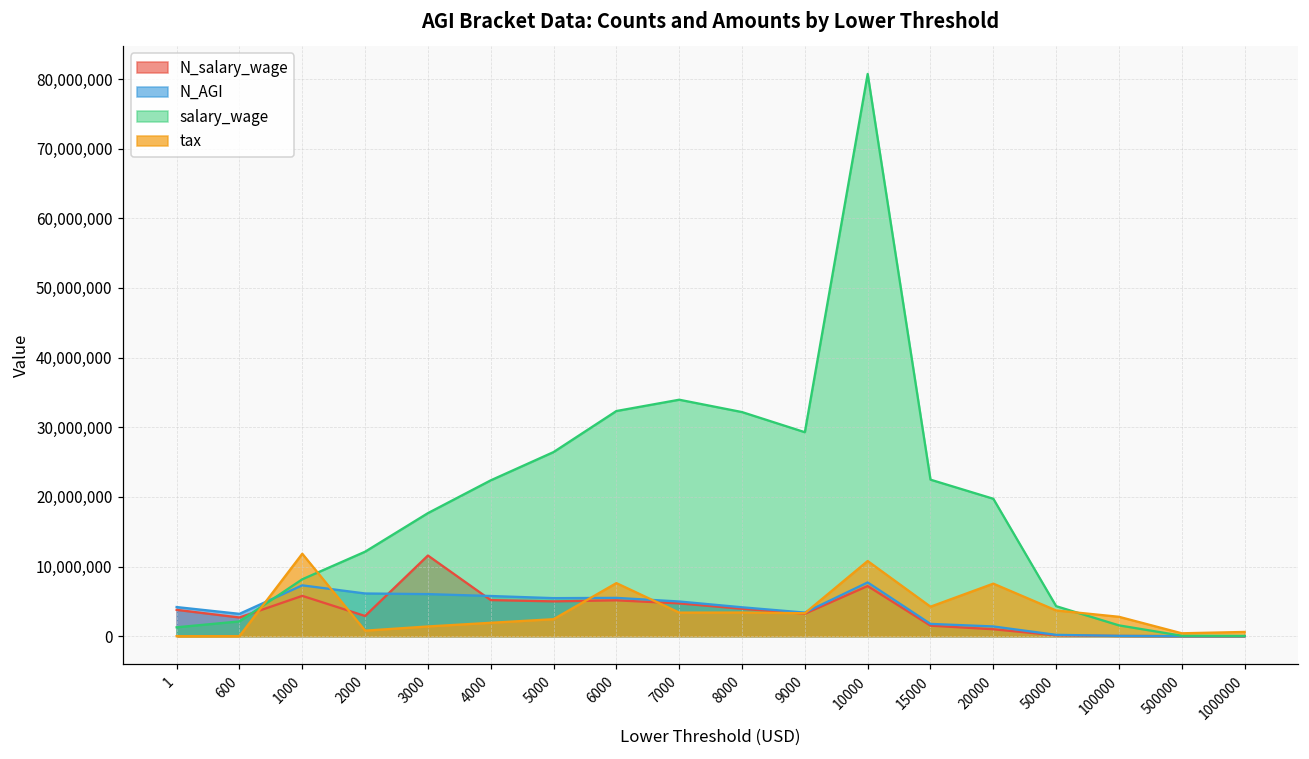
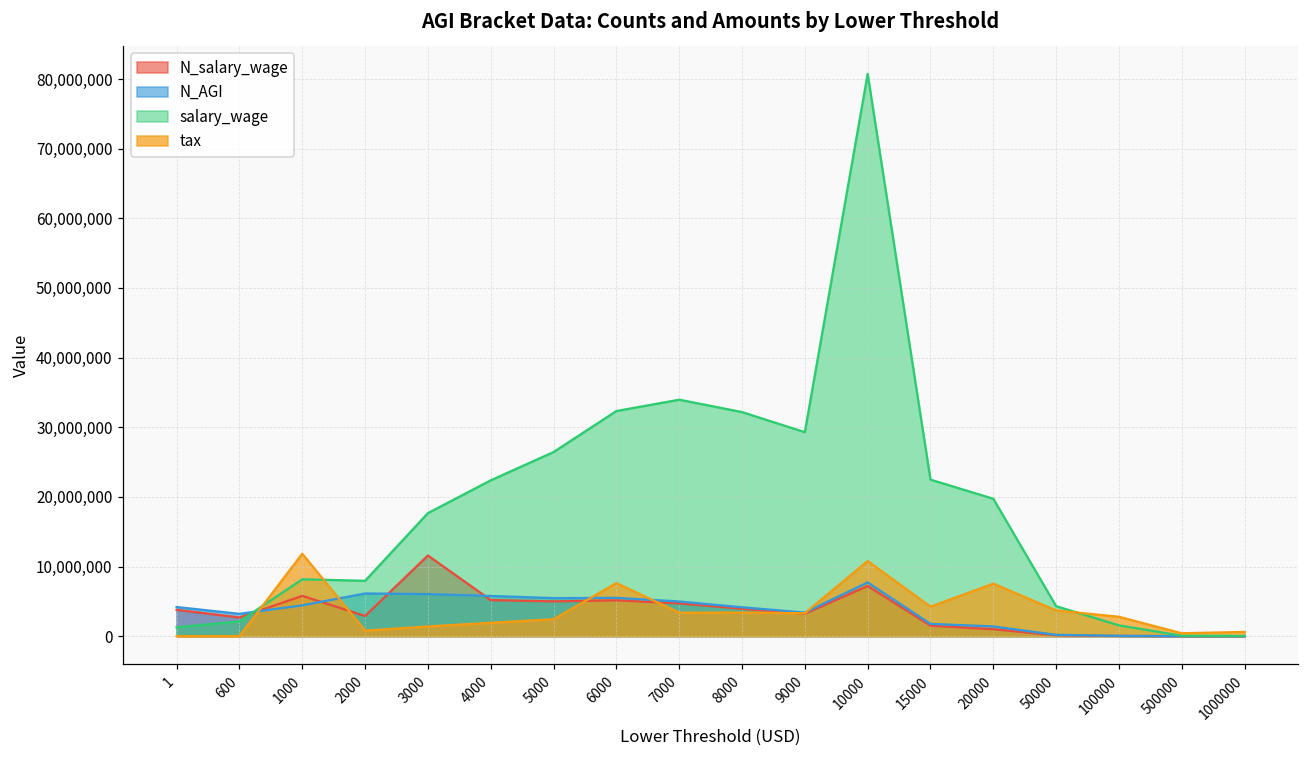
  {
    "N_salary_wage": {
      "600": "3,000,000",
      "1000": "6,000,000",
      "2000": "3,000,000",
      "3000": "12,000,000",
      "4000": "5,000,000",
      "5000": "5,000,000",
      "10000": "7,000,000",
      "20000": "1,000,000"
    },
    "N_AGI": {
      "600": "3,000,000",
-     "1000": "7,000,000",
+     "1000": "4,000,000",
      "2000": "6,000,000",
      "3000": "6,000,000",
      "4000": "6,000,000",
      "5000": "5,000,000",
      "10000": "8,000,000",
      "20000": "1,000,000"
    },
    "salary_wage": {
      "1": "1,000,000",
      "600": "2,000,000",
      "1000": "8,000,000",
-     "2000": "12,000,000",
+     "2000": "8,000,000",
      "3000": "18,000,000",
      "4000": "22,000,000",
      "5000": "26,000,000",
      "6000": "32,000,000",
      "7000": "34,000,000",
      "8000": "32,000,000",
      "9000": "29,000,000",
      "10000": "81,000,000",
      "15000": "22,000,000",
      "20000": "20,000,000",
      "50000": "4,000,000",
      "100000": "2,000,000"
    },
    "tax": {
      "1": "0",
      "600": "0",
      "1000": "12,000,000",
      "2000": "1,000,000",
      "3000": "1,000,000",
      "4000": "2,000,000",
      "5000": "2,000,000",
      "6000": "8,000,000",
      "7000": "3,000,000",
      "8000": "3,000,000",
      "10000": "11,000,000",
      "15000": "4,000,000",
      "20000": "8,000,000",
      "50000": "4,000,000",
      "100000": "3,000,000",
      "1000000": "1,000,000"
    }
  }
